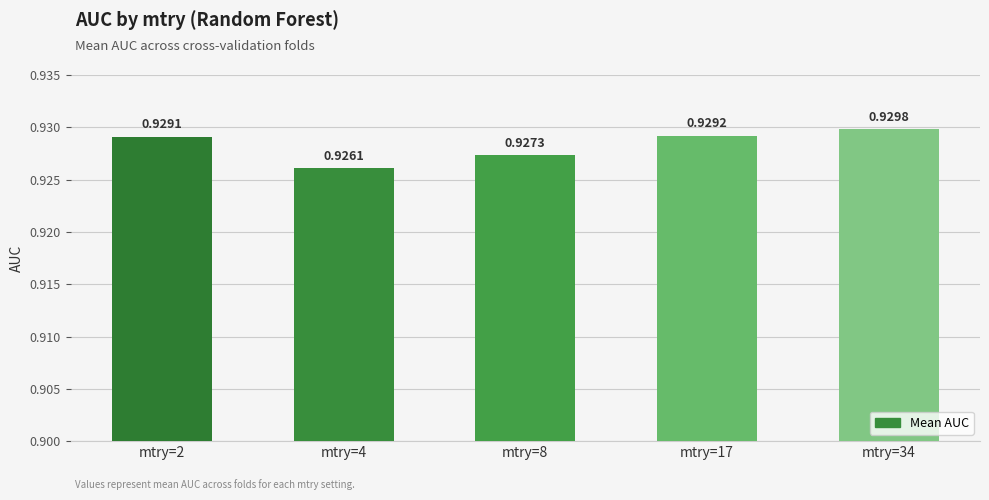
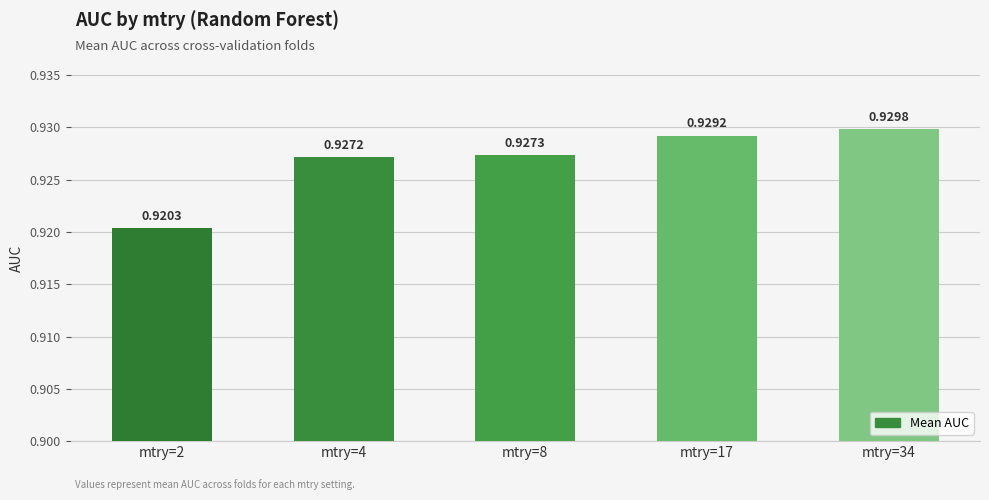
  {
-   "mtry=2": 0.9291,
-   "mtry=4": 0.9261,
+   "mtry=2": 0.9203,
+   "mtry=4": 0.9272,
    "mtry=8": 0.9273,
    "mtry=17": 0.9292,
    "mtry=34": 0.9298
  }
